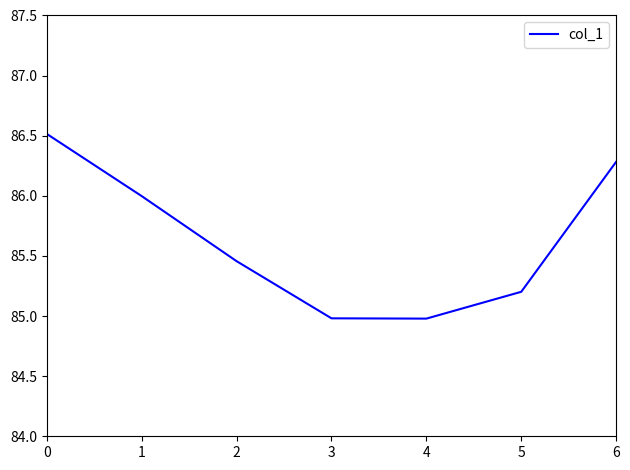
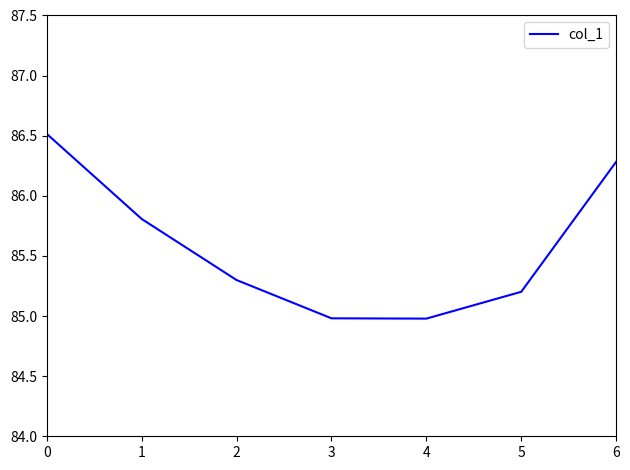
  {
    "0": 86.51,
-   "1": 86.00,
-   "2": 85.46,
+   "1": 85.81,
+   "2": 85.30,
    "3": 84.98,
    "4": 84.98,
    "5": 85.20,
    "6": 86.28
  }
